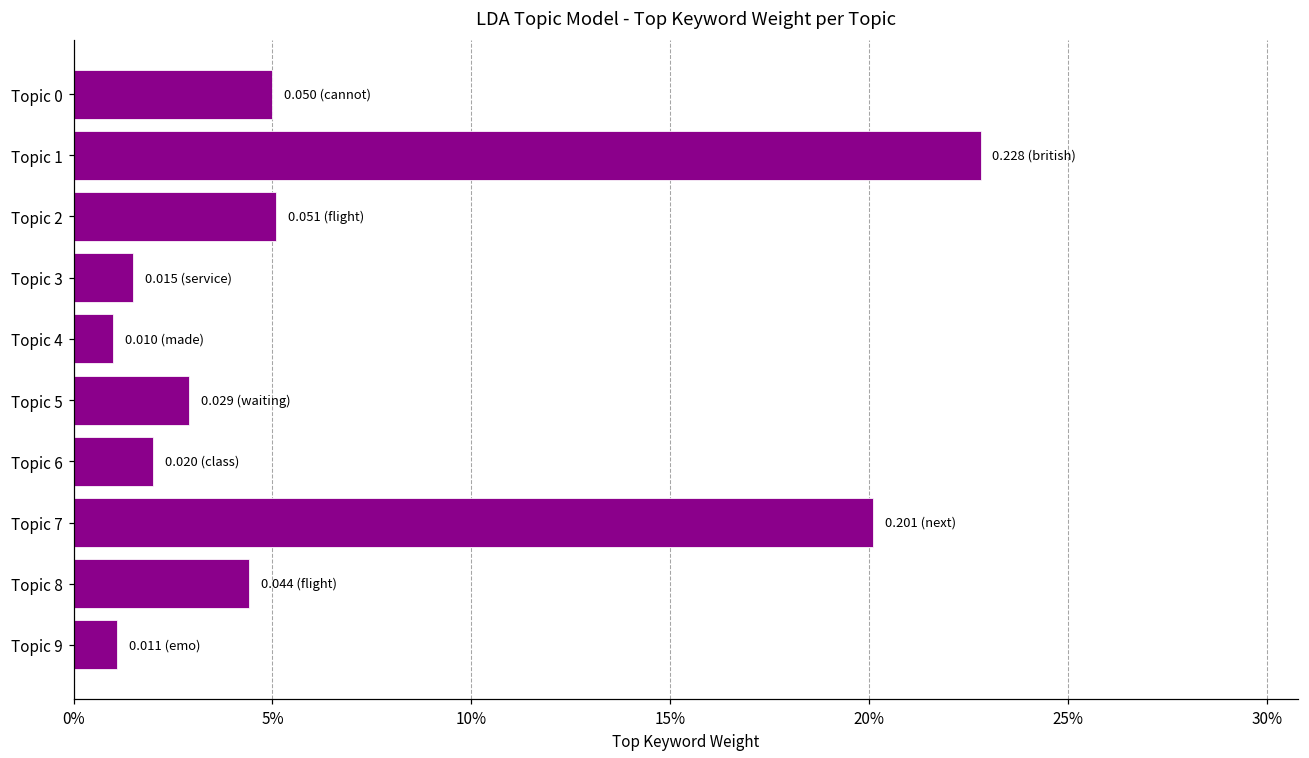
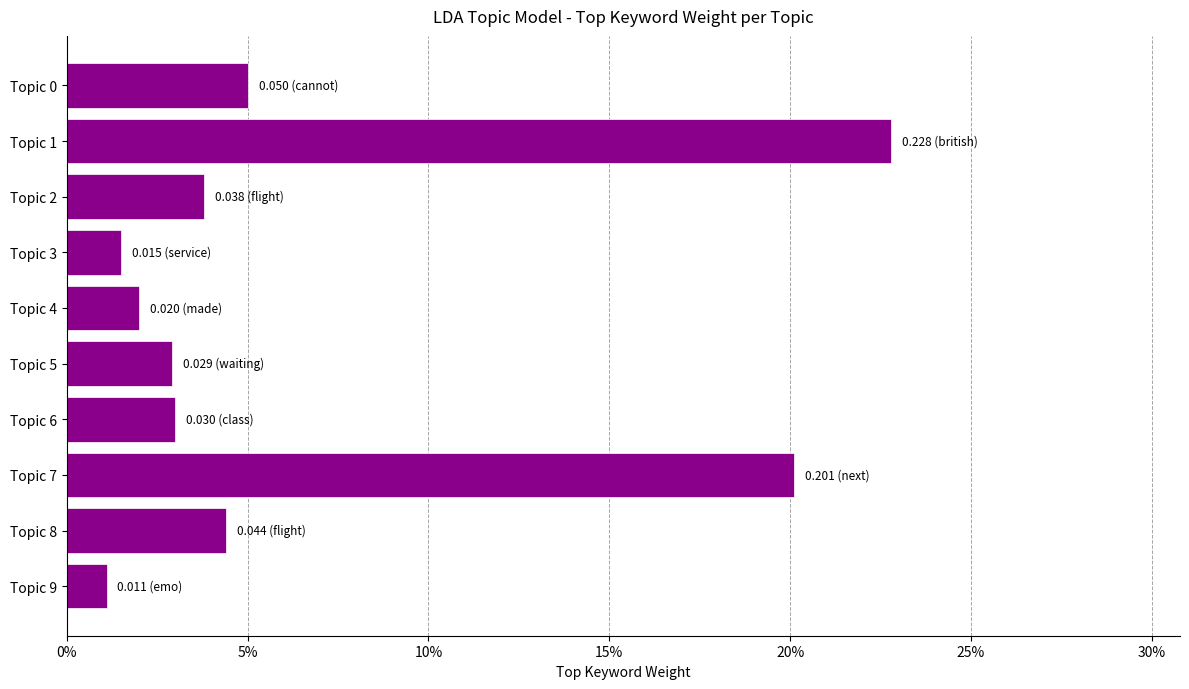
  {
    "Topic 0": 0.050,
    "Topic 1": 0.228,
-   "Topic 2": 0.051,
+   "Topic 2": 0.038,
    "Topic 3": 0.015,
-   "Topic 4": 0.010,
+   "Topic 4": 0.020,
    "Topic 5": 0.029,
-   "Topic 6": 0.020,
+   "Topic 6": 0.030,
    "Topic 7": 0.201,
    "Topic 8": 0.044,
    "Topic 9": 0.011
  }
